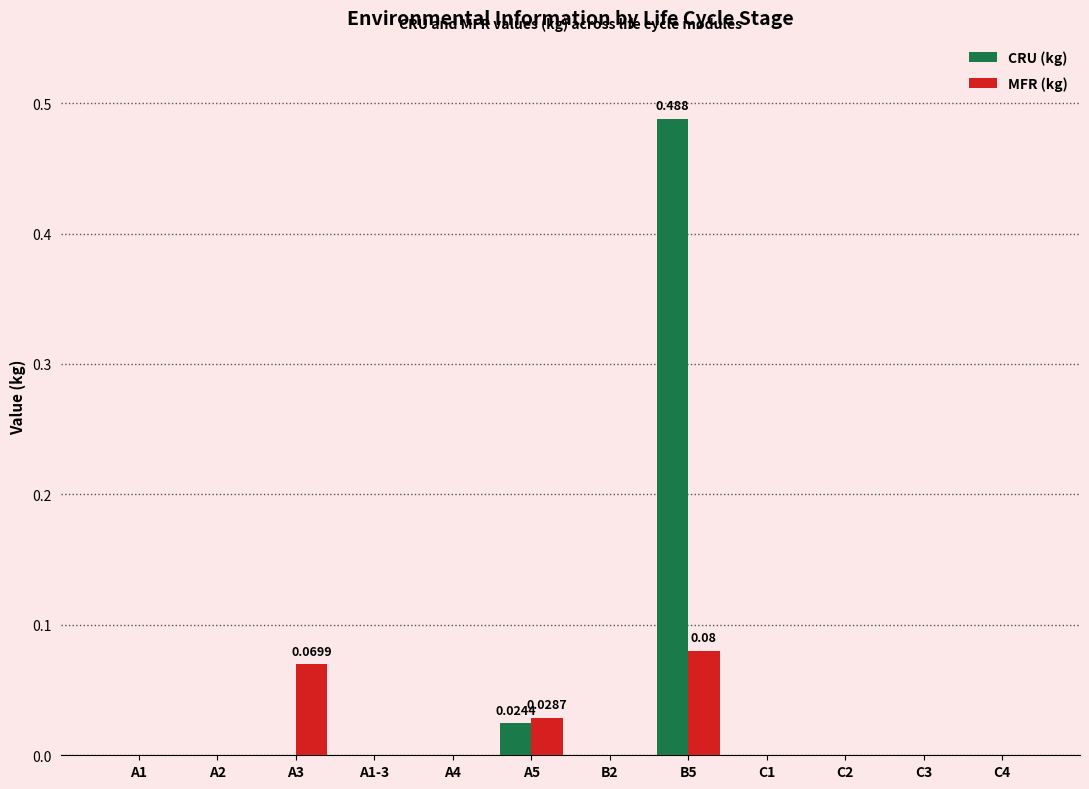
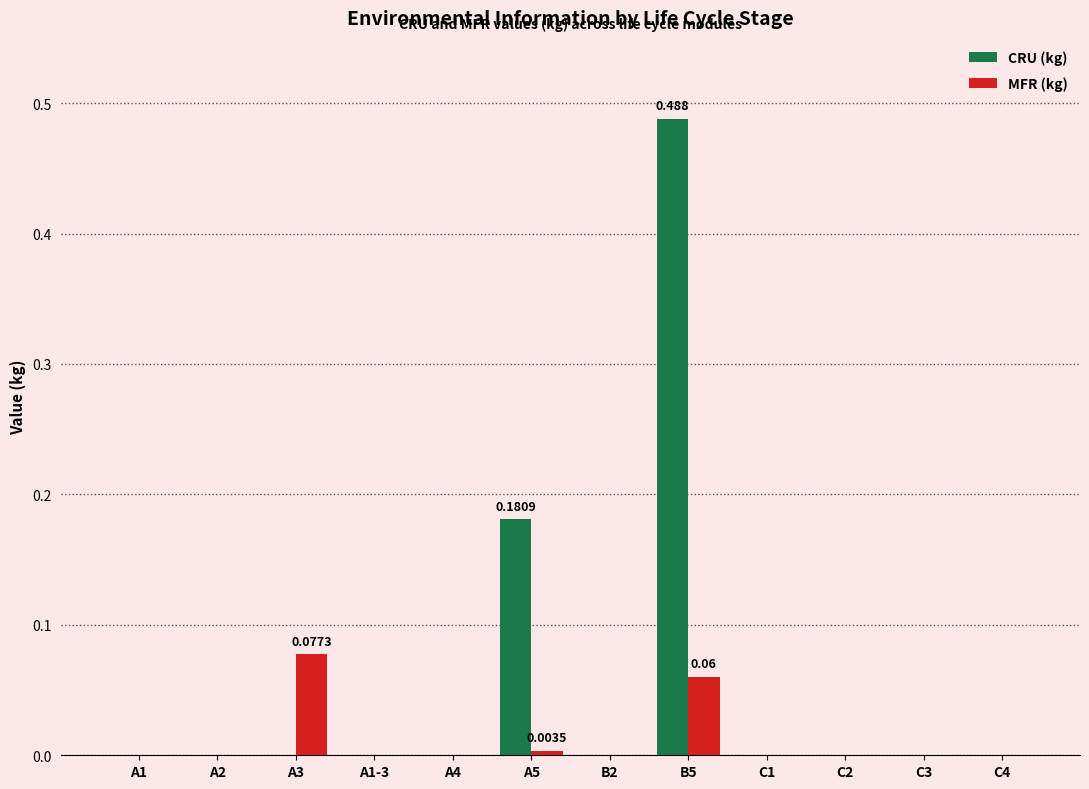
  {
    "CRU (kg)": {
-     "A5": 0.0244,
+     "A5": 0.1809,
      "B5": 0.488
    },
    "MFR (kg)": {
-     "A3": 0.0699,
-     "A5": 0.0287,
-     "B5": 0.08
+     "A3": 0.0773,
+     "A5": 0.0035,
+     "B5": 0.06
    }
  }
